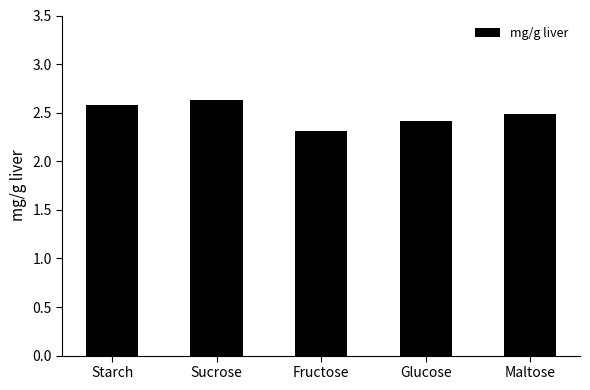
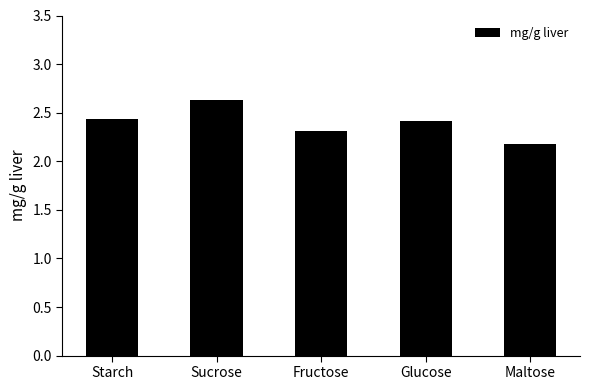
  {
-   "Starch": 2.6,
+   "Starch": 2.4,
    "Sucrose": 2.6,
    "Fructose": 2.3,
    "Glucose": 2.4,
-   "Maltose": 2.5
+   "Maltose": 2.2
  }
